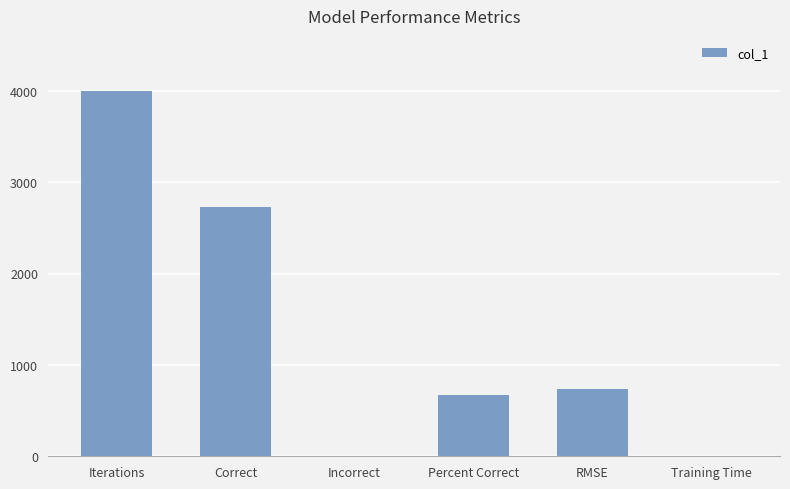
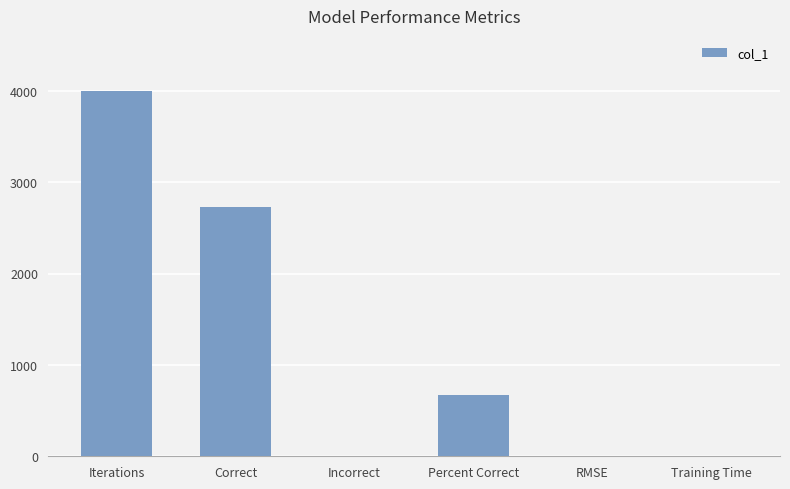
  {
    "Iterations": 4000,
    "Correct": 2700,
    "Incorrect": 0,
    "Percent Correct": 700,
-   "RMSE": 700
+   "RMSE": 0
  }
